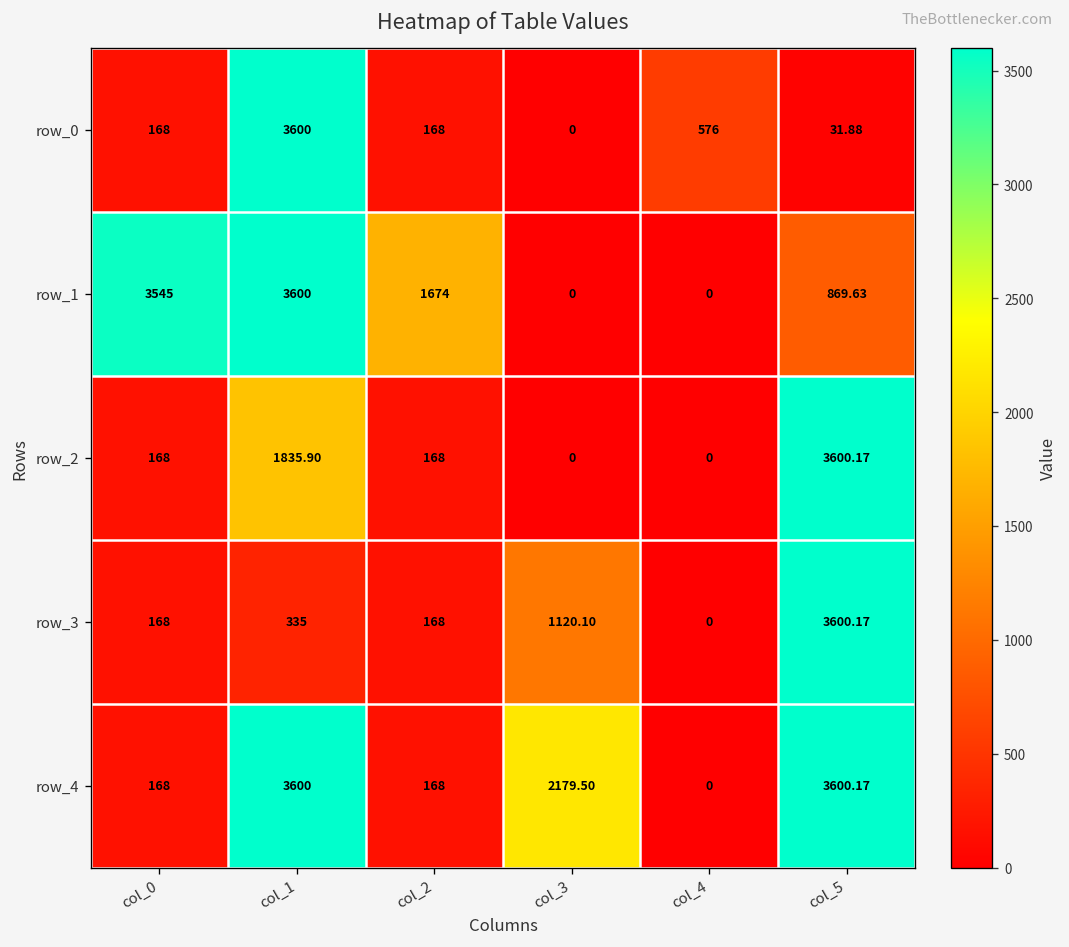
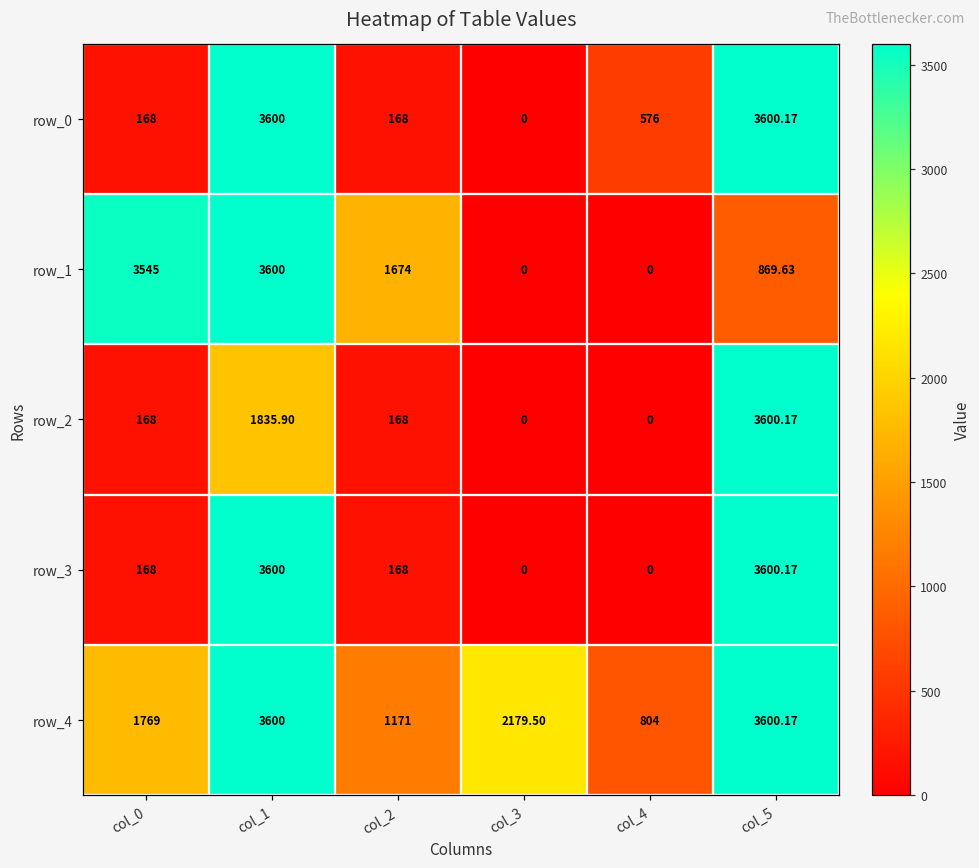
  {
    "row_0": {
      "col_0": 168,
      "col_1": 3600,
      "col_2": 168,
      "col_3": 0,
      "col_4": 576,
-     "col_5": 31.88
+     "col_5": 3600.17
    },
    "row_1": {
      "col_0": 3545,
      "col_1": 3600,
      "col_2": 1674,
      "col_3": 0,
      "col_4": 0,
      "col_5": 869.63
    },
    "row_2": {
      "col_0": 168,
      "col_1": 1835.90,
      "col_2": 168,
      "col_3": 0,
      "col_4": 0,
      "col_5": 3600.17
    },
    "row_3": {
      "col_0": 168,
-     "col_1": 335,
+     "col_1": 3600,
      "col_2": 168,
-     "col_3": 1120.10,
+     "col_3": 0,
      "col_4": 0,
      "col_5": 3600.17
    },
    "row_4": {
-     "col_0": 168,
+     "col_0": 1769,
      "col_1": 3600,
-     "col_2": 168,
+     "col_2": 1171,
      "col_3": 2179.50,
-     "col_4": 0,
+     "col_4": 804,
      "col_5": 3600.17
    }
  }
